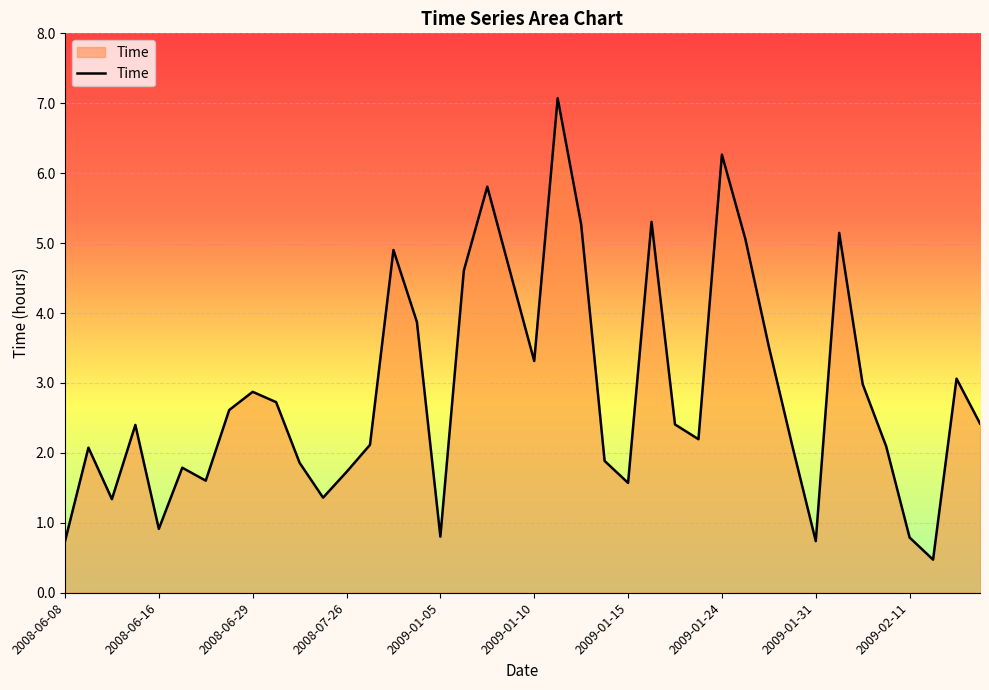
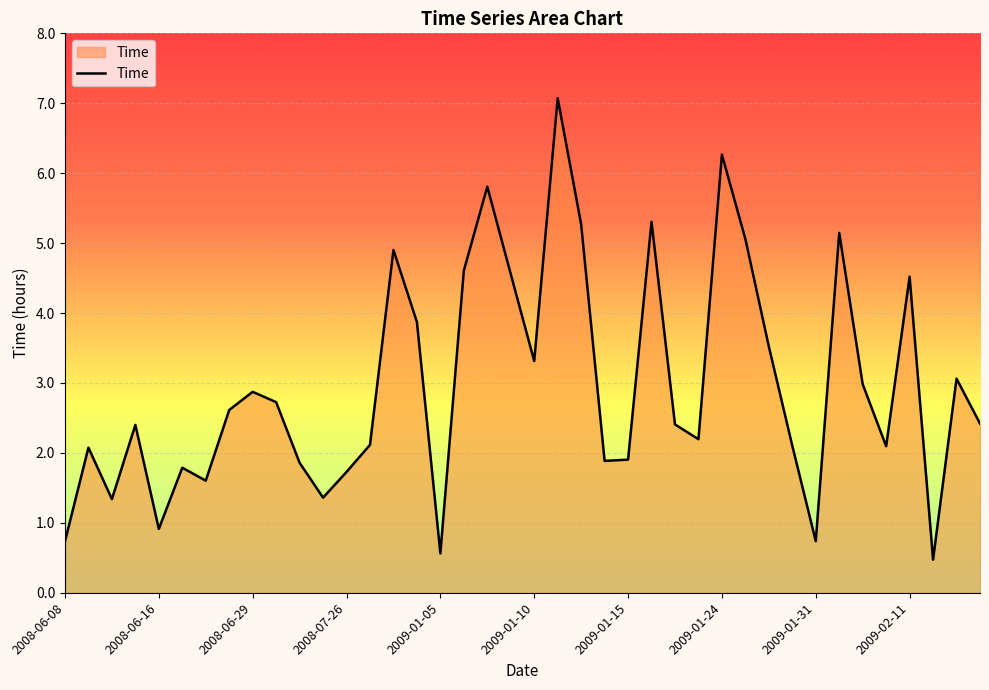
  {
    "2008-06-08": 0.7,
    "2008-06-16": 0.9,
    "2008-06-29": 2.9,
    "2008-07-26": 1.7,
-   "2009-01-05": 0.8,
+   "2009-01-05": 0.6,
    "2009-01-10": 3.3,
-   "2009-01-15": 1.6,
+   "2009-01-15": 1.9,
    "2009-01-24": 6.3,
    "2009-01-31": 0.7,
-   "2009-02-11": 0.8
+   "2009-02-11": 4.5
  }
